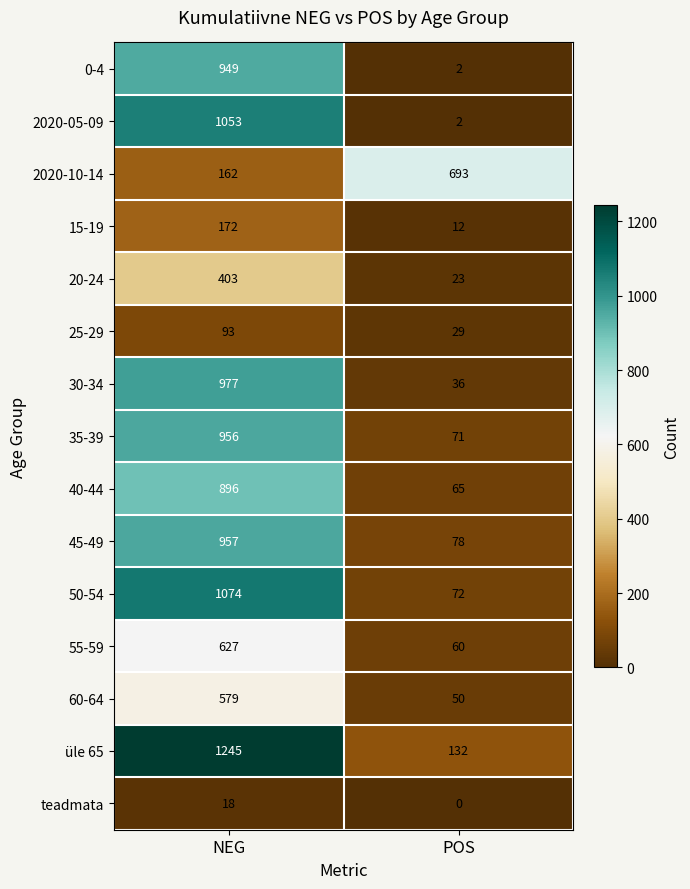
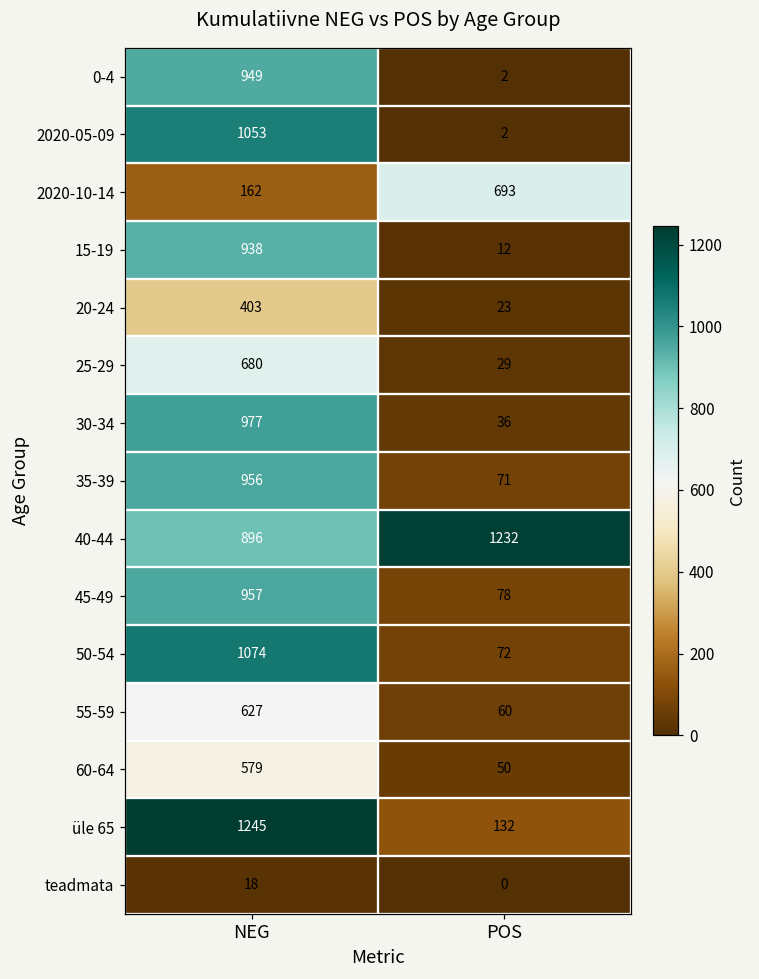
  {
    "0-4": {
      "NEG": 949,
      "POS": 2
    },
    "2020-05-09": {
      "NEG": 1053,
      "POS": 2
    },
    "2020-10-14": {
      "NEG": 162,
      "POS": 693
    },
    "15-19": {
-     "NEG": 172,
+     "NEG": 938,
      "POS": 12
    },
    "20-24": {
      "NEG": 403,
      "POS": 23
    },
    "25-29": {
-     "NEG": 93,
+     "NEG": 680,
      "POS": 29
    },
    "30-34": {
      "NEG": 977,
      "POS": 36
    },
    "35-39": {
      "NEG": 956,
      "POS": 71
    },
    "40-44": {
      "NEG": 896,
-     "POS": 65
+     "POS": 1232
    },
    "45-49": {
      "NEG": 957,
      "POS": 78
    },
    "50-54": {
      "NEG": 1074,
      "POS": 72
    },
    "55-59": {
      "NEG": 627,
      "POS": 60
    },
    "60-64": {
      "NEG": 579,
      "POS": 50
    },
    "üle 65": {
      "NEG": 1245,
      "POS": 132
    },
    "teadmata": {
      "NEG": 18,
      "POS": 0
    }
  }
